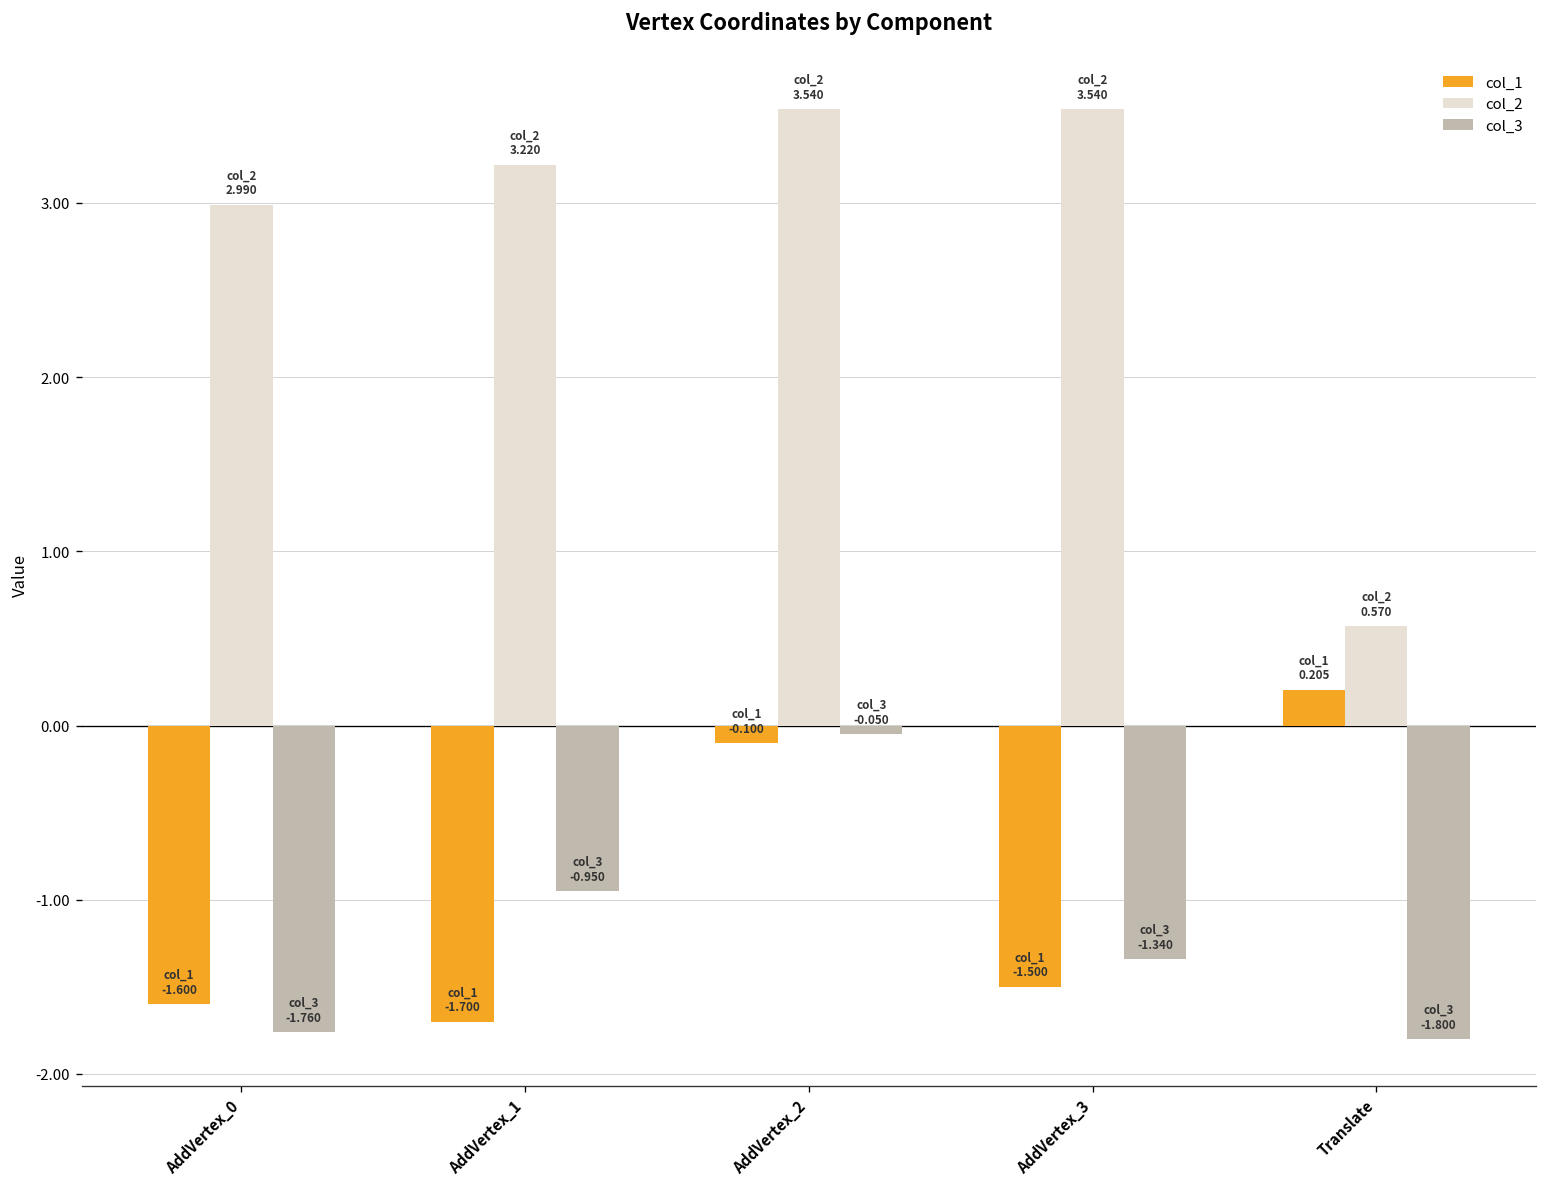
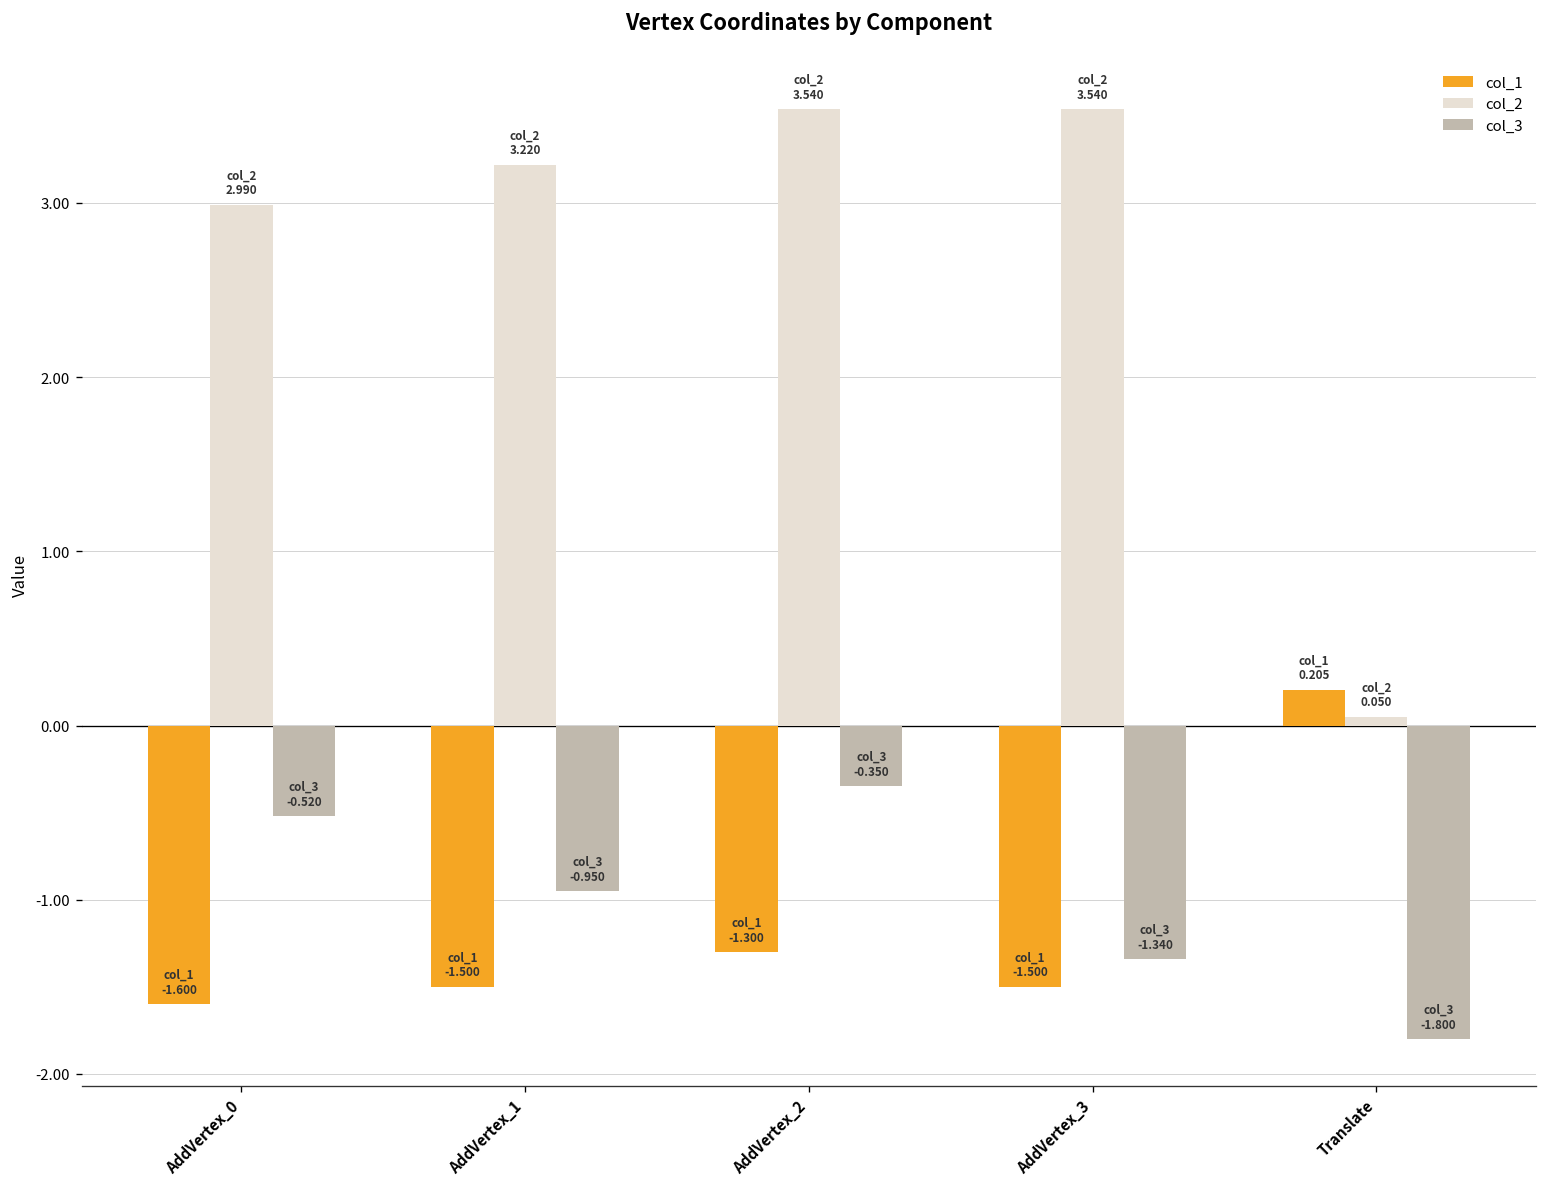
  {
    "col_1": {
      "AddVertex_0": -1.600,
-     "AddVertex_1": -1.700,
-     "AddVertex_2": -0.100,
+     "AddVertex_1": -1.500,
+     "AddVertex_2": -1.300,
      "AddVertex_3": -1.500,
      "Translate": 0.205
    },
    "col_2": {
      "AddVertex_0": 2.990,
      "AddVertex_1": 3.220,
      "AddVertex_2": 3.540,
      "AddVertex_3": 3.540,
-     "Translate": 0.570
+     "Translate": 0.050
    },
    "col_3": {
-     "AddVertex_0": -1.760,
+     "AddVertex_0": -0.520,
      "AddVertex_1": -0.950,
-     "AddVertex_2": -0.050,
+     "AddVertex_2": -0.350,
      "AddVertex_3": -1.340,
      "Translate": -1.800
    }
  }
